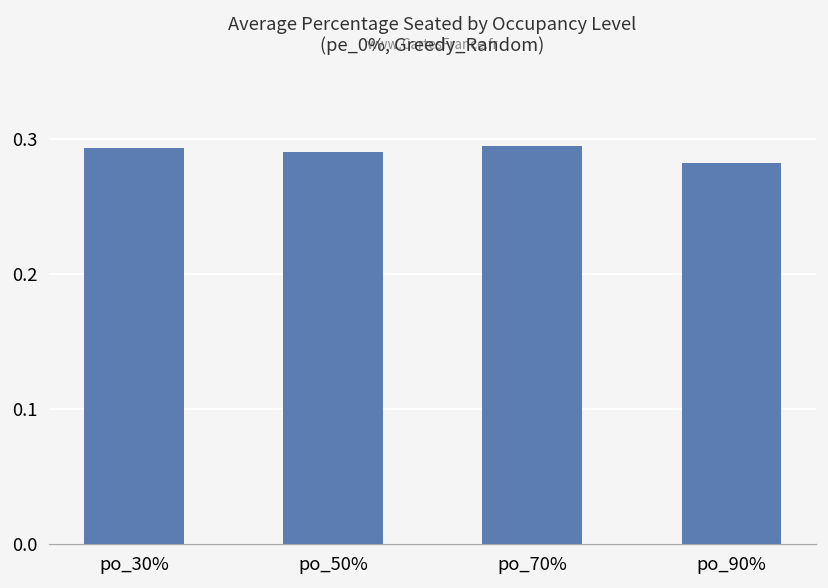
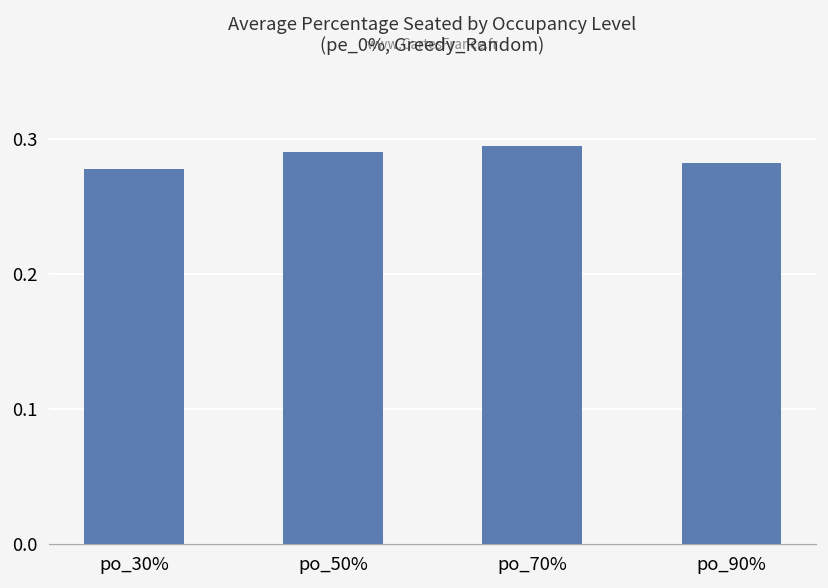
  {
-   "po_30%": 0.293,
+   "po_30%": 0.277,
    "po_50%": 0.290,
    "po_70%": 0.295,
    "po_90%": 0.282
  }
